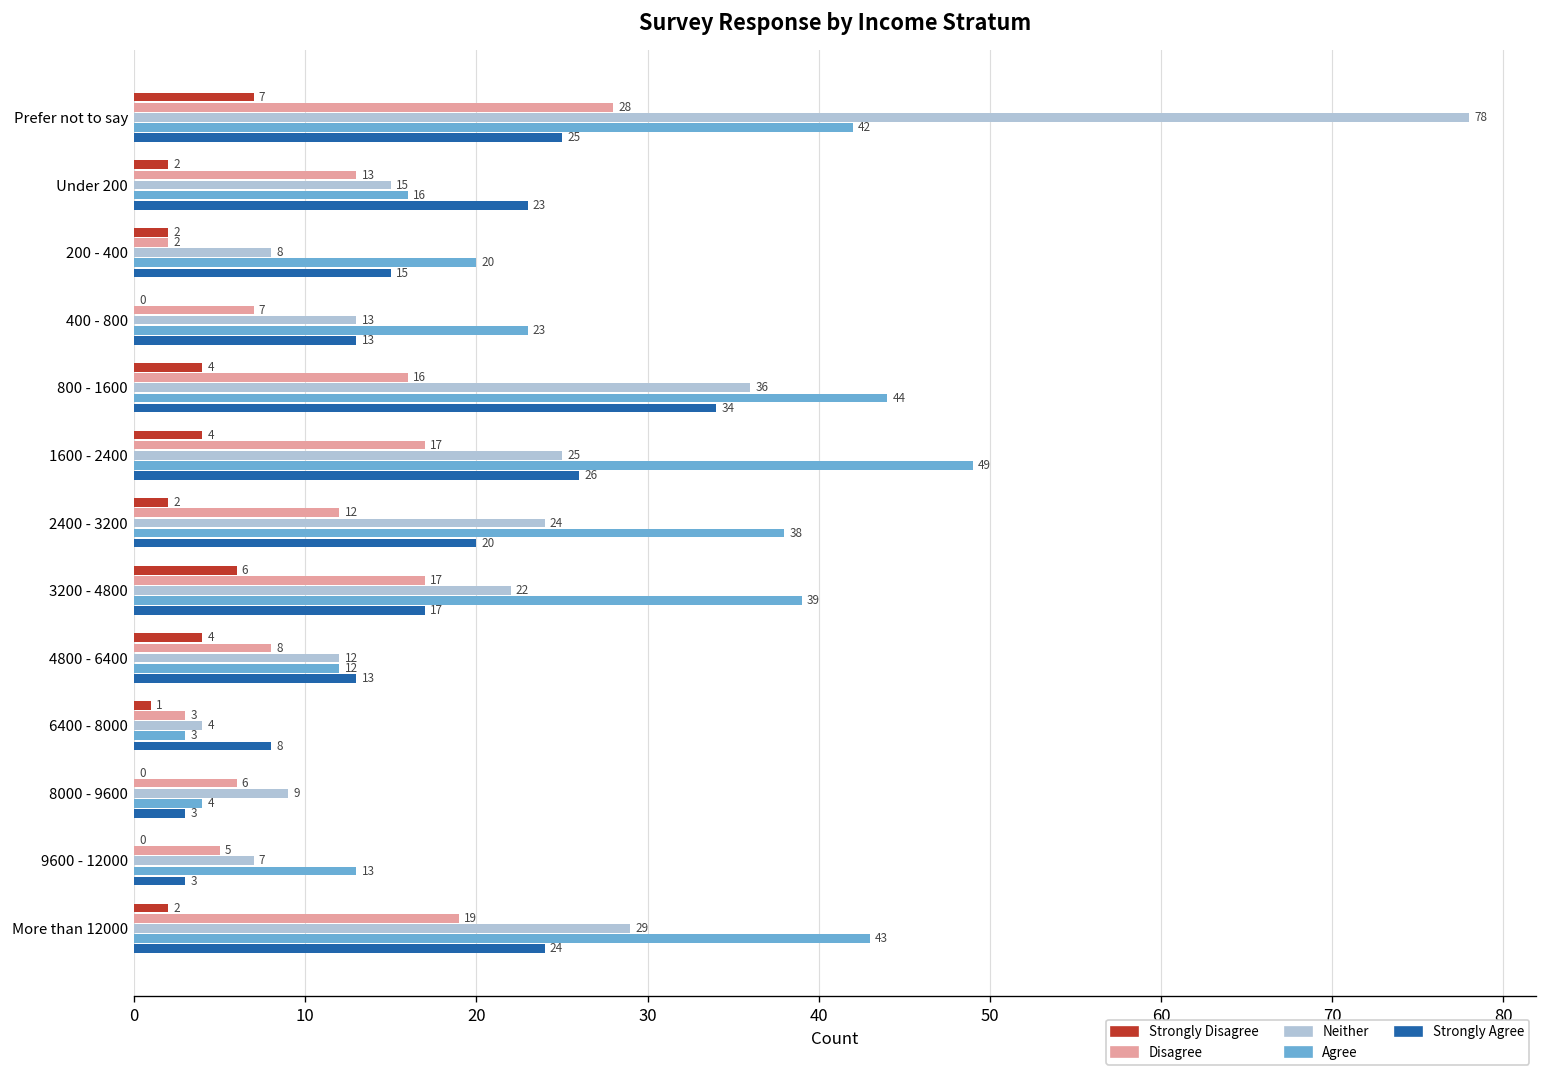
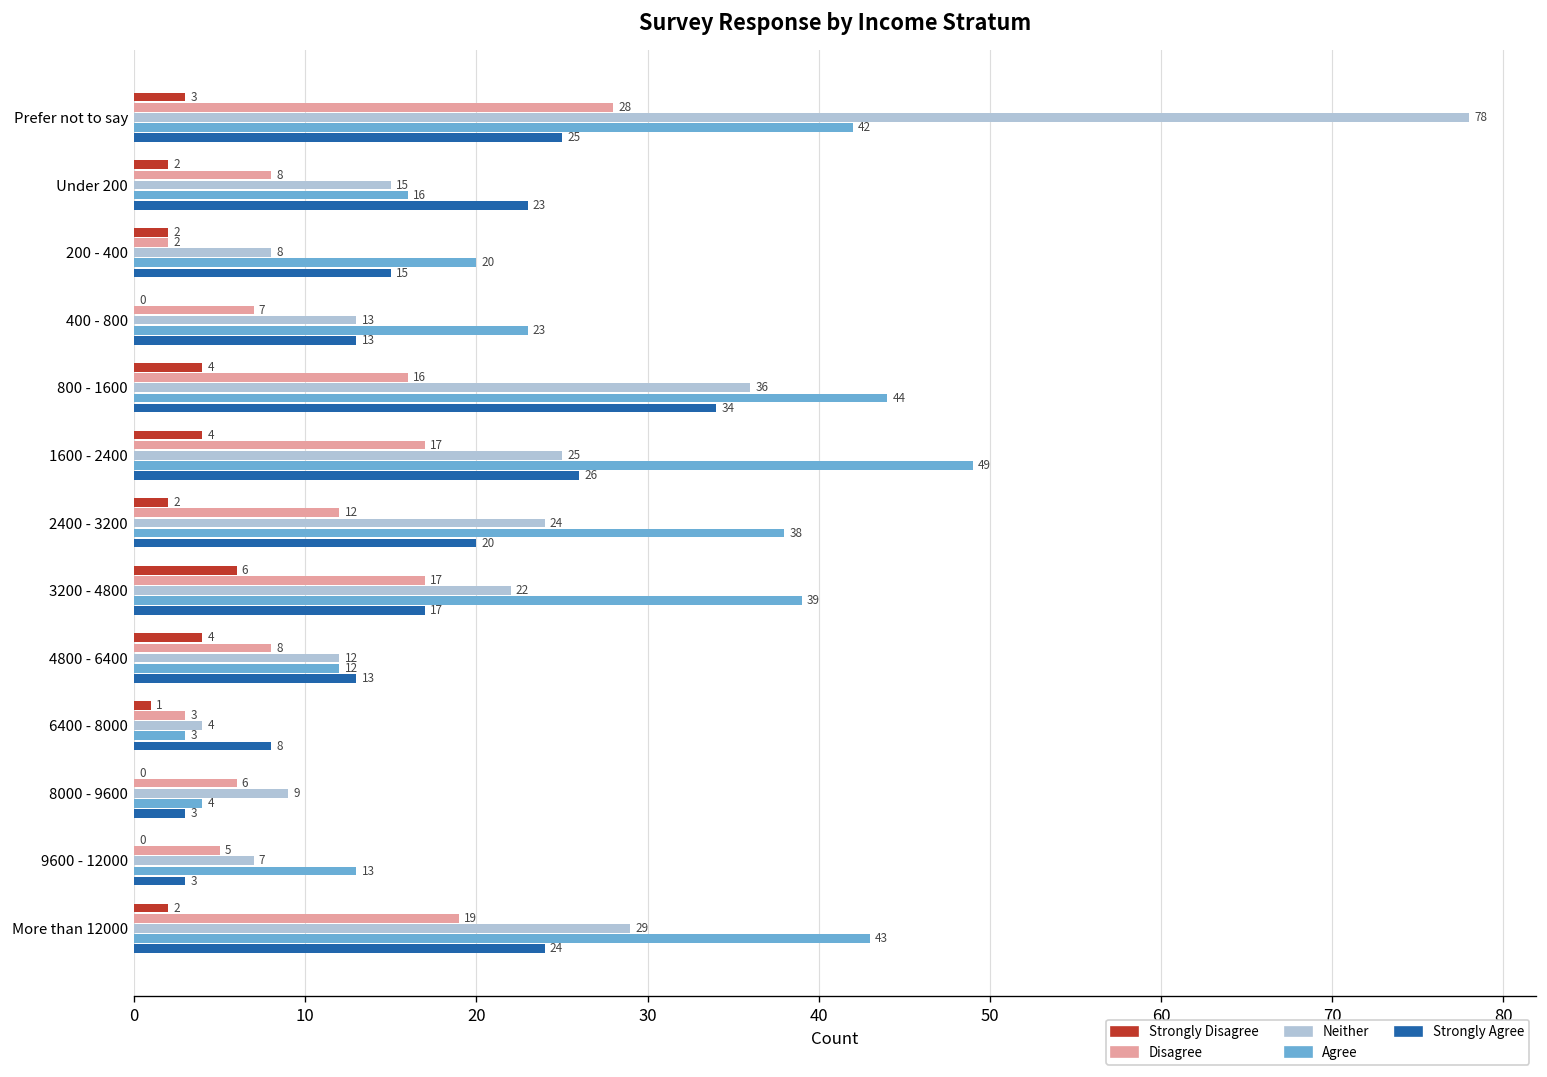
  {
    "Strongly Disagree": {
-     "Prefer not to say": 7,
+     "Prefer not to say": 3,
      "Under 200": 2,
      "200 - 400": 2,
      "400 - 800": 0,
      "800 - 1600": 4,
      "1600 - 2400": 4,
      "2400 - 3200": 2,
      "3200 - 4800": 6,
      "4800 - 6400": 4,
      "6400 - 8000": 1,
      "8000 - 9600": 0,
      "9600 - 12000": 0,
      "More than 12000": 2
    },
    "Disagree": {
      "Prefer not to say": 28,
-     "Under 200": 13,
+     "Under 200": 8,
      "200 - 400": 2,
      "400 - 800": 7,
      "800 - 1600": 16,
      "1600 - 2400": 17,
      "2400 - 3200": 12,
      "3200 - 4800": 17,
      "4800 - 6400": 8,
      "6400 - 8000": 3,
      "8000 - 9600": 6,
      "9600 - 12000": 5,
      "More than 12000": 19
    },
    "Neither": {
      "Prefer not to say": 78,
      "Under 200": 15,
      "200 - 400": 8,
      "400 - 800": 13,
      "800 - 1600": 36,
      "1600 - 2400": 25,
      "2400 - 3200": 24,
      "3200 - 4800": 22,
      "4800 - 6400": 12,
      "6400 - 8000": 4,
      "8000 - 9600": 9,
      "9600 - 12000": 7,
      "More than 12000": 29
    },
    "Agree": {
      "Prefer not to say": 42,
      "Under 200": 16,
      "200 - 400": 20,
      "400 - 800": 23,
      "800 - 1600": 44,
      "1600 - 2400": 49,
      "2400 - 3200": 38,
      "3200 - 4800": 39,
      "4800 - 6400": 12,
      "6400 - 8000": 3,
      "8000 - 9600": 4,
      "9600 - 12000": 13,
      "More than 12000": 43
    },
    "Strongly Agree": {
      "Prefer not to say": 25,
      "Under 200": 23,
      "200 - 400": 15,
      "400 - 800": 13,
      "800 - 1600": 34,
      "1600 - 2400": 26,
      "2400 - 3200": 20,
      "3200 - 4800": 17,
      "4800 - 6400": 13,
      "6400 - 8000": 8,
      "8000 - 9600": 3,
      "9600 - 12000": 3,
      "More than 12000": 24
    }
  }
